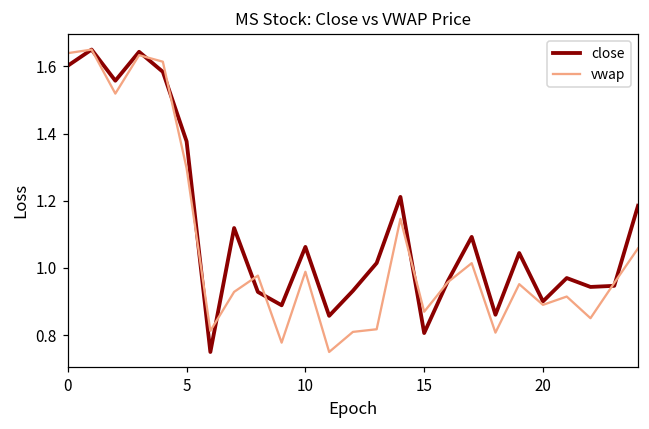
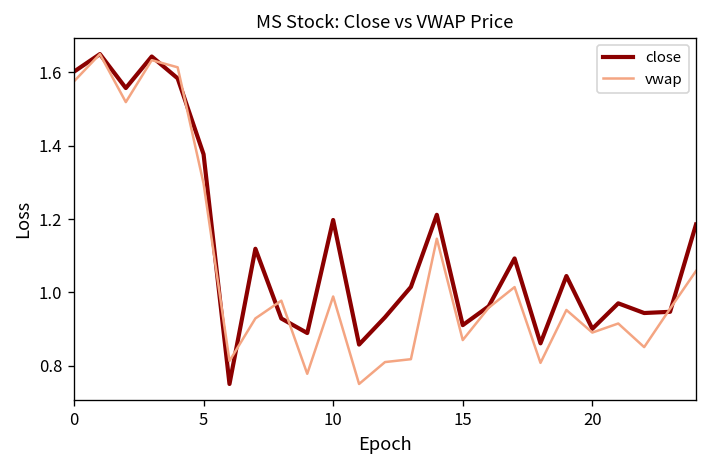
  {
    "close": {
      "0": 1.60,
      "5": 1.38,
-     "10": 1.06,
-     "15": 0.81,
+     "10": 1.20,
+     "15": 0.91,
      "20": 0.90
    },
    "vwap": {
-     "0": 1.64,
+     "0": 1.58,
      "5": 1.30,
      "10": 0.99,
      "15": 0.87,
      "20": 0.89
    }
  }
